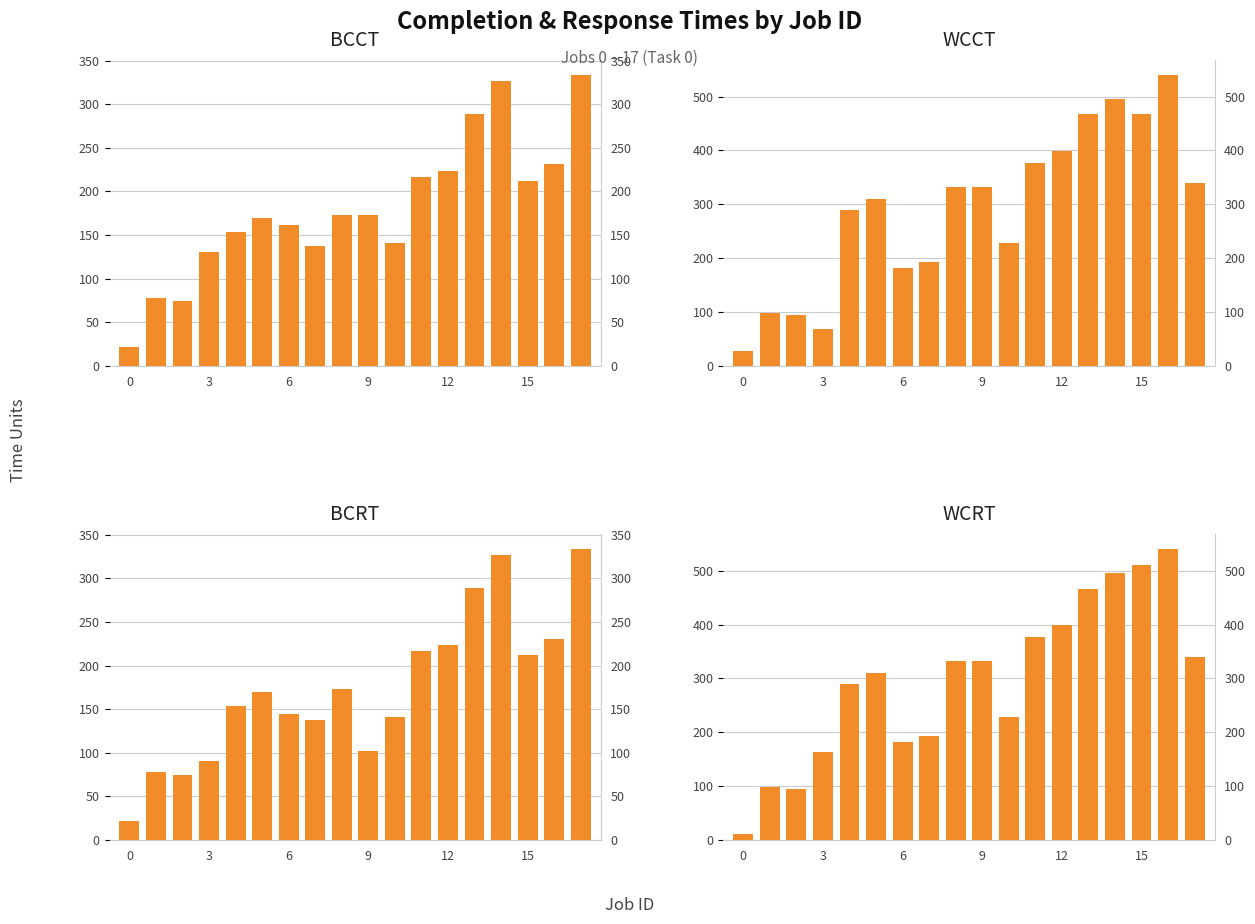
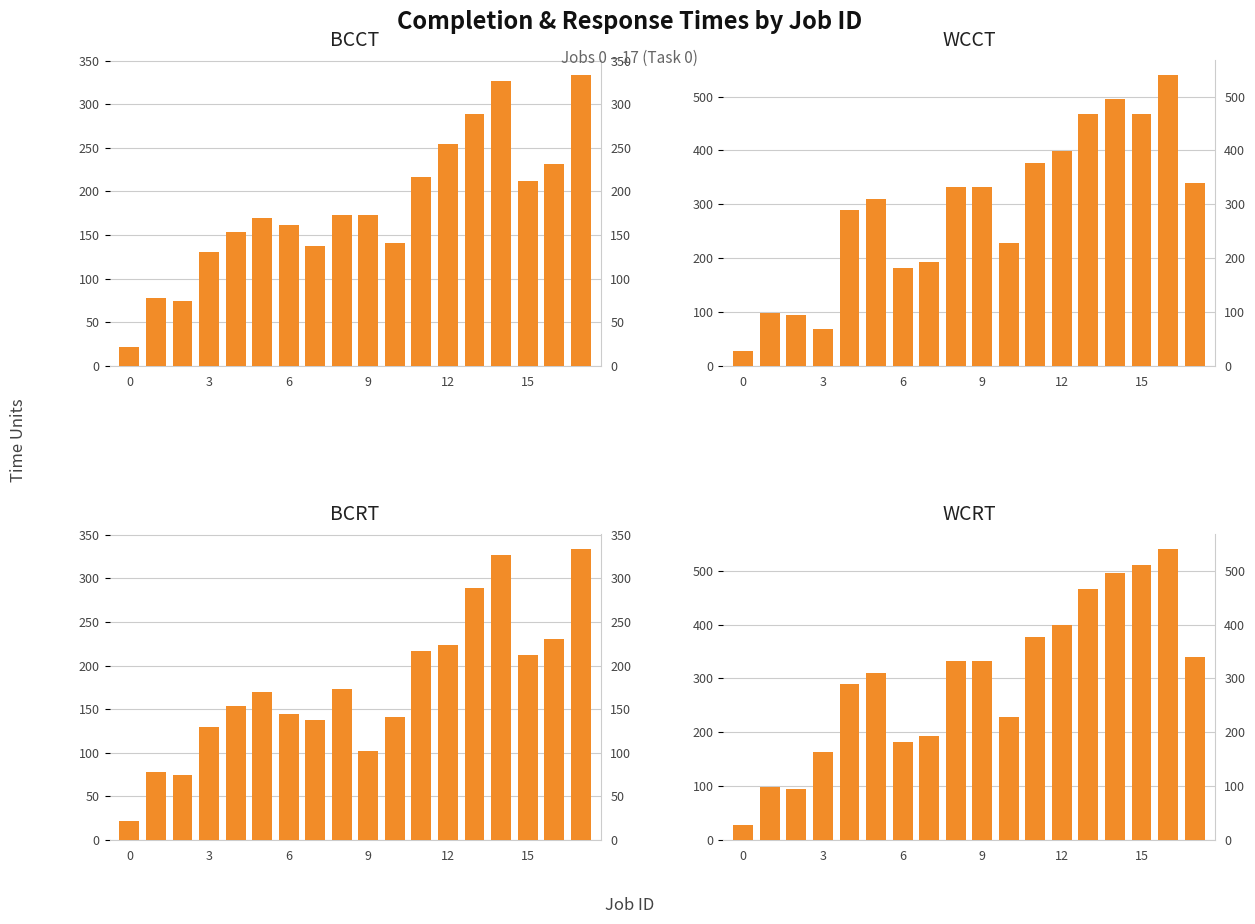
  {
    "BCCT": {
      "0": 20,
      "3": 130,
      "6": 160,
      "9": 170,
-     "12": 220,
+     "12": 250,
      "15": 210
    },
    "WCCT": {
      "0": 30,
      "3": 70,
      "6": 180,
      "9": 330,
      "12": 400,
      "15": 470
    },
    "BCRT": {
      "0": 20,
-     "3": 90,
+     "3": 130,
      "6": 150,
      "9": 100,
      "12": 220,
      "15": 210
    },
    "WCRT": {
-     "0": 10,
+     "0": 30,
      "3": 160,
      "6": 180,
      "9": 330,
      "12": 400,
      "15": 510
    }
  }
